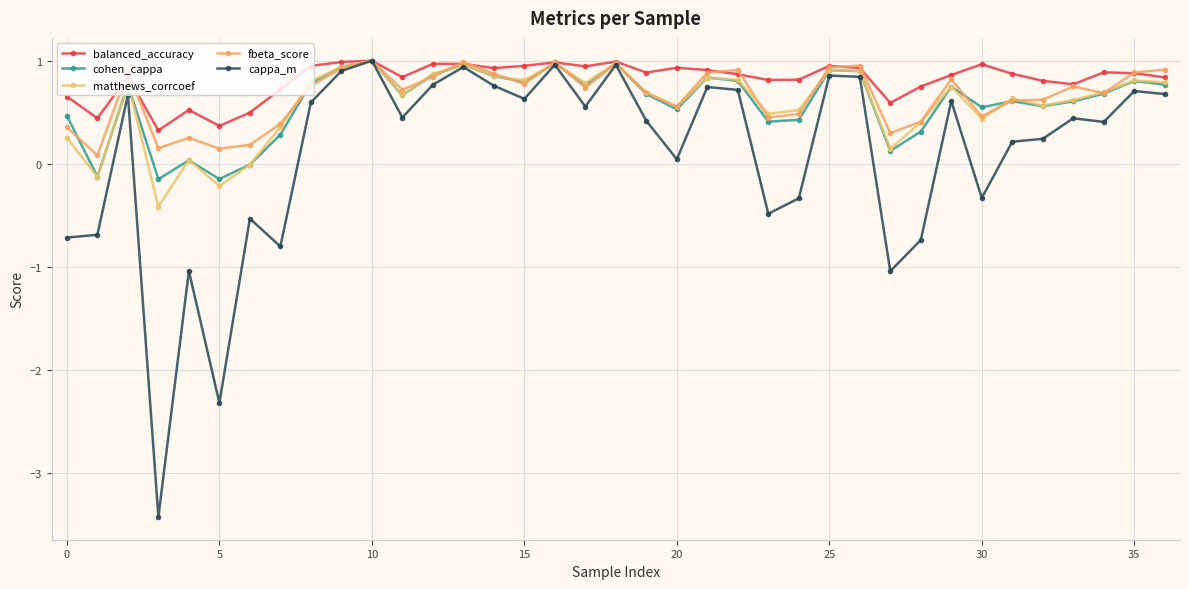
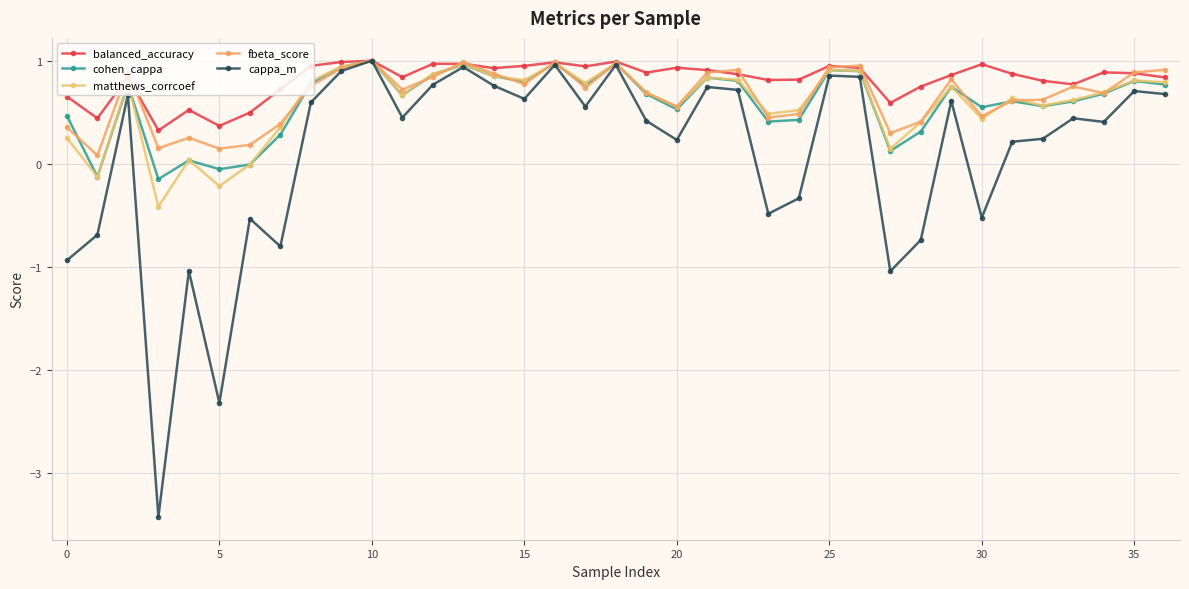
  {
    "balanced_accuracy": {
      "0": 0.65,
      "5": 0.37,
      "15": 0.95,
      "20": 0.93,
      "30": 0.97
    },
    "cohen_cappa": {
      "0": 0.47,
-     "5": -0.15,
+     "5": -0.05,
      "30": 0.55
    },
    "cappa_m": {
-     "0": -0.71,
+     "0": -0.94,
      "5": -2.32,
      "15": 0.63,
-     "20": 0.04,
+     "20": 0.23,
      "25": 0.86,
-     "30": -0.33,
+     "30": -0.52,
      "35": 0.71
    }
  }
